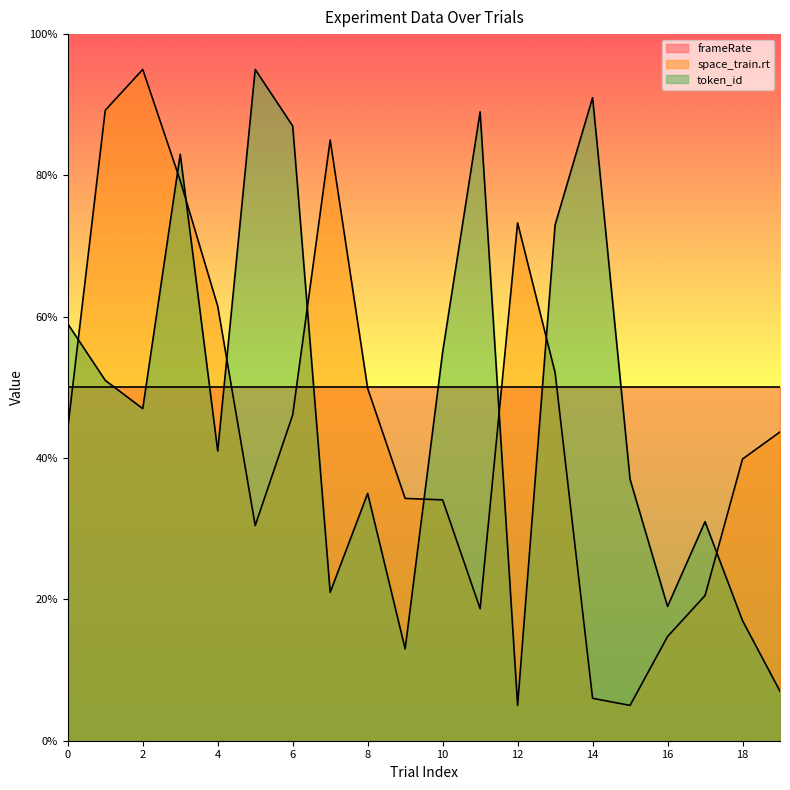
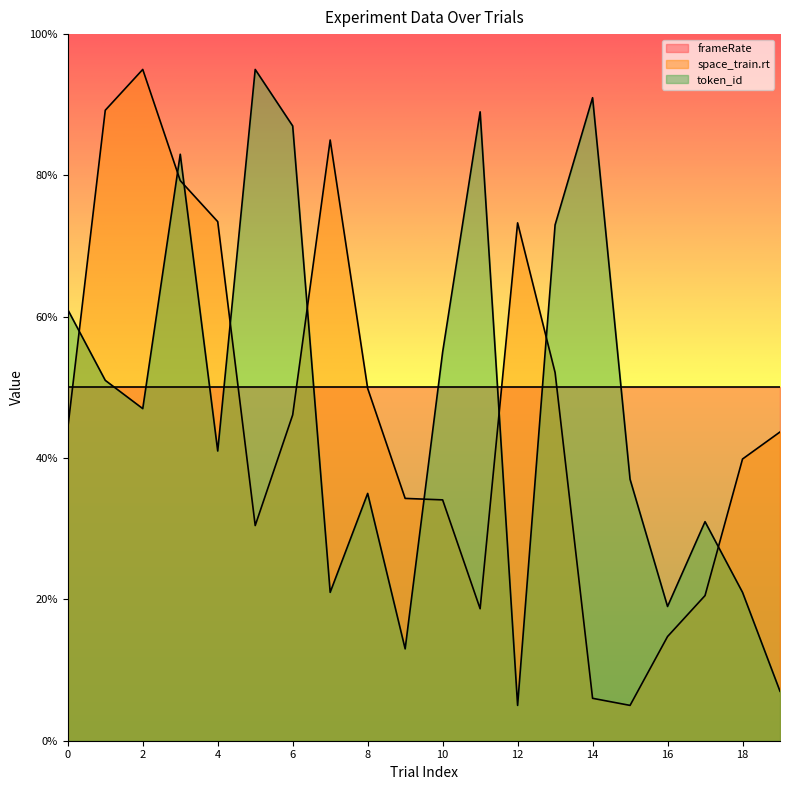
  {
    "frameRate": {
      "0": "50%",
      "2": "50%",
      "4": "50%",
      "6": "50%",
      "10": "50%",
      "12": "50%",
      "14": "50%",
      "16": "50%",
      "18": "50%"
    },
    "space_train.rt": {
      "0": "44%",
      "2": "95%",
-     "4": "61%",
+     "4": "73%",
      "6": "46%",
      "10": "34%",
      "12": "73%",
      "14": "6%",
      "16": "15%",
      "18": "40%"
    },
    "token_id": {
-     "0": "59%",
+     "0": "61%",
      "2": "47%",
      "4": "41%",
      "6": "87%",
      "8": "35%",
      "10": "55%",
      "12": "5%",
      "14": "91%",
      "16": "19%",
-     "18": "17%"
+     "18": "21%"
    }
  }
